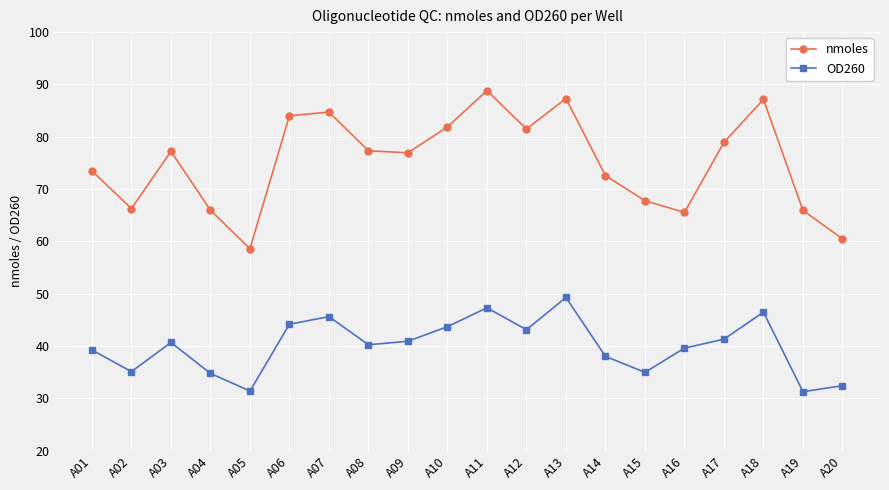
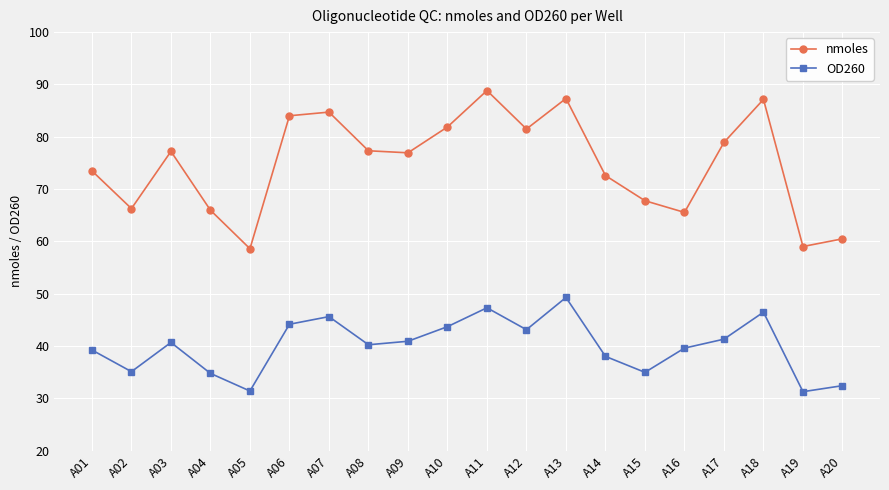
  {
    "nmoles": {
      "A01": 73,
      "A02": 66,
      "A03": 77,
      "A04": 66,
      "A05": 59,
      "A06": 84,
      "A07": 85,
      "A08": 77,
      "A09": 77,
      "A10": 82,
      "A11": 89,
      "A12": 81,
      "A13": 87,
      "A14": 73,
      "A15": 68,
      "A16": 66,
      "A17": 79,
      "A18": 87,
-     "A19": 66,
+     "A19": 59,
      "A20": 60
    },
    "OD260": {
      "A01": 39,
      "A02": 35,
      "A03": 41,
      "A04": 35,
      "A05": 31,
      "A06": 44,
      "A07": 46,
      "A08": 40,
      "A09": 41,
      "A10": 44,
      "A11": 47,
      "A12": 43,
      "A13": 49,
      "A14": 38,
      "A15": 35,
      "A16": 40,
      "A17": 41,
      "A18": 46,
      "A19": 31,
      "A20": 32
    }
  }
